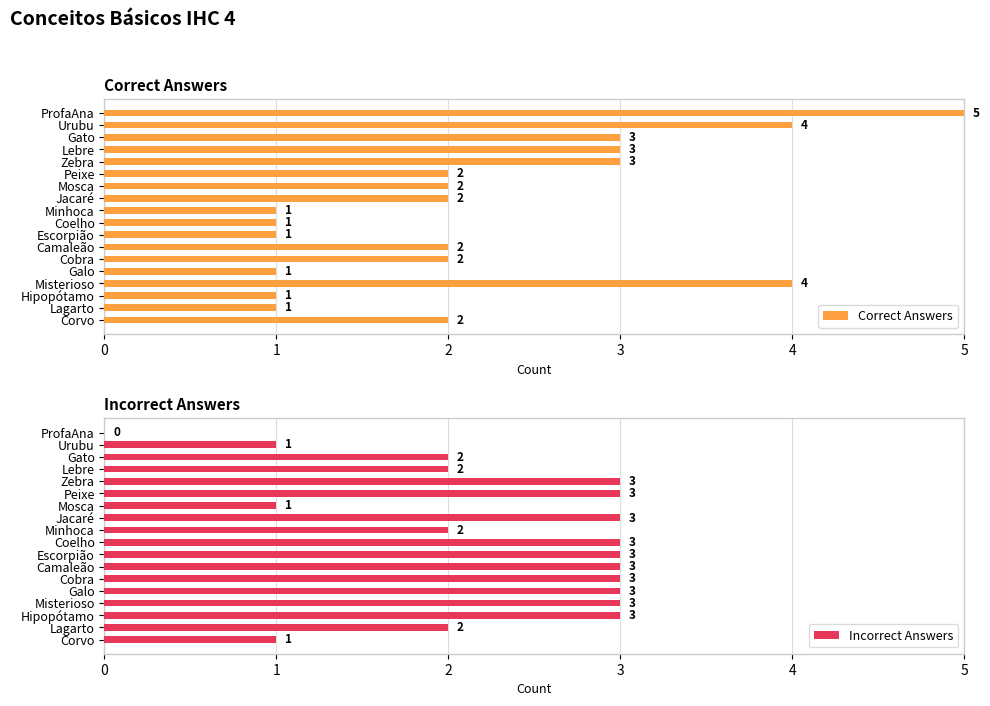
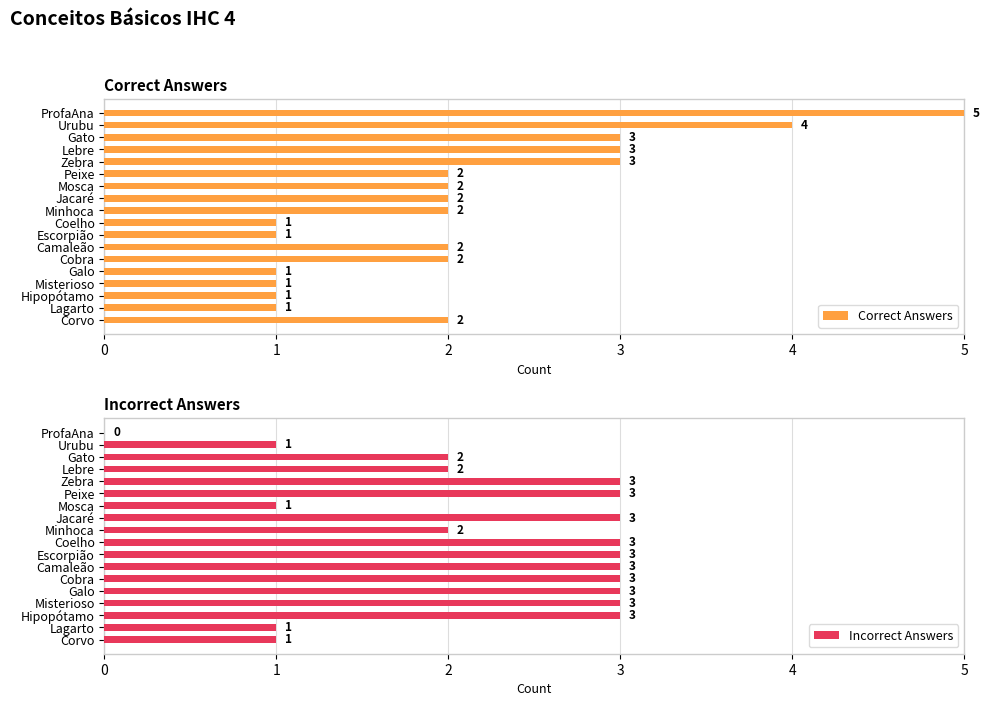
  {
    "Correct Answers": {
      "ProfaAna": 5,
      "Urubu": 4,
      "Gato": 3,
      "Lebre": 3,
      "Zebra": 3,
      "Peixe": 2,
      "Mosca": 2,
      "Jacaré": 2,
-     "Minhoca": 1,
+     "Minhoca": 2,
      "Coelho": 1,
      "Escorpião": 1,
      "Camaleão": 2,
      "Cobra": 2,
      "Galo": 1,
-     "Misterioso": 4,
+     "Misterioso": 1,
      "Hipopótamo": 1,
      "Lagarto": 1,
      "Corvo": 2
    },
    "Incorrect Answers": {
      "ProfaAna": 0,
      "Urubu": 1,
      "Gato": 2,
      "Lebre": 2,
      "Zebra": 3,
      "Peixe": 3,
      "Mosca": 1,
      "Jacaré": 3,
      "Minhoca": 2,
      "Coelho": 3,
      "Escorpião": 3,
      "Camaleão": 3,
      "Cobra": 3,
      "Galo": 3,
      "Misterioso": 3,
      "Hipopótamo": 3,
-     "Lagarto": 2,
+     "Lagarto": 1,
      "Corvo": 1
    }
  }
